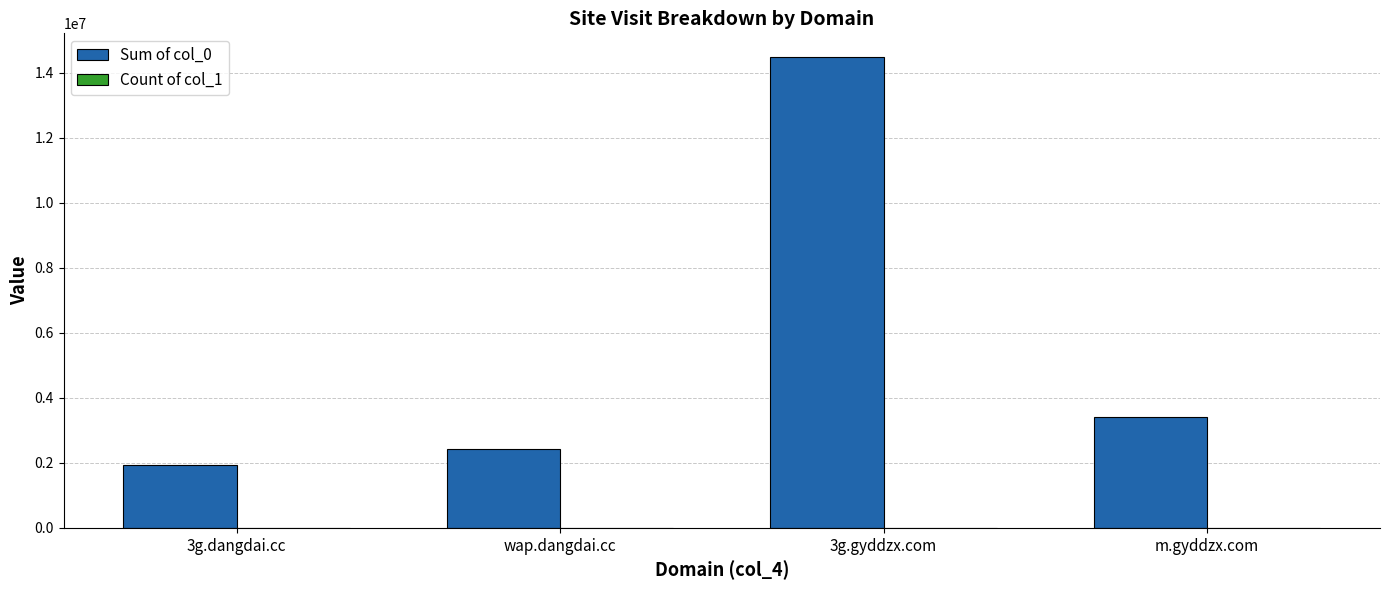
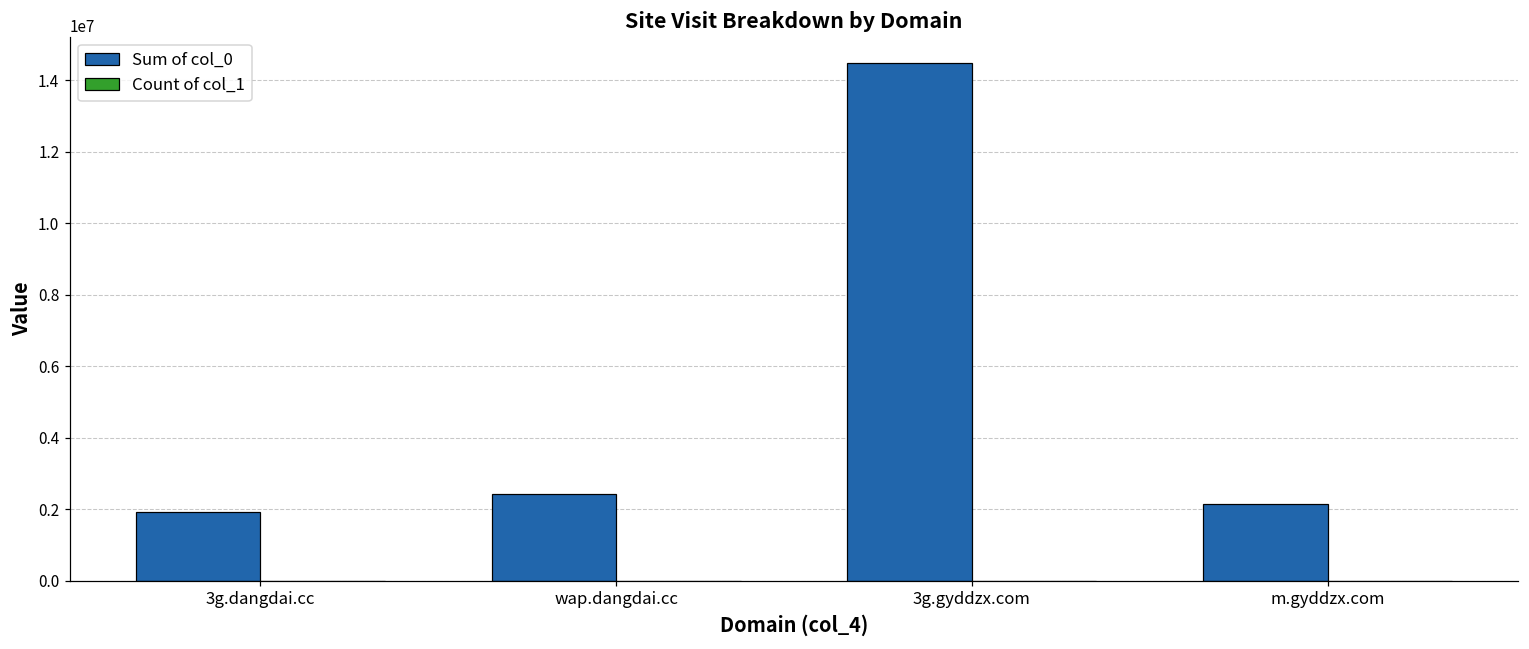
  {
    "Sum of col_0": {
      "3g.dangdai.cc": 1900000,
      "wap.dangdai.cc": 2400000,
      "3g.gyddzx.com": 14500000,
-     "m.gyddzx.com": 3400000
+     "m.gyddzx.com": 2100000
    }
  }
